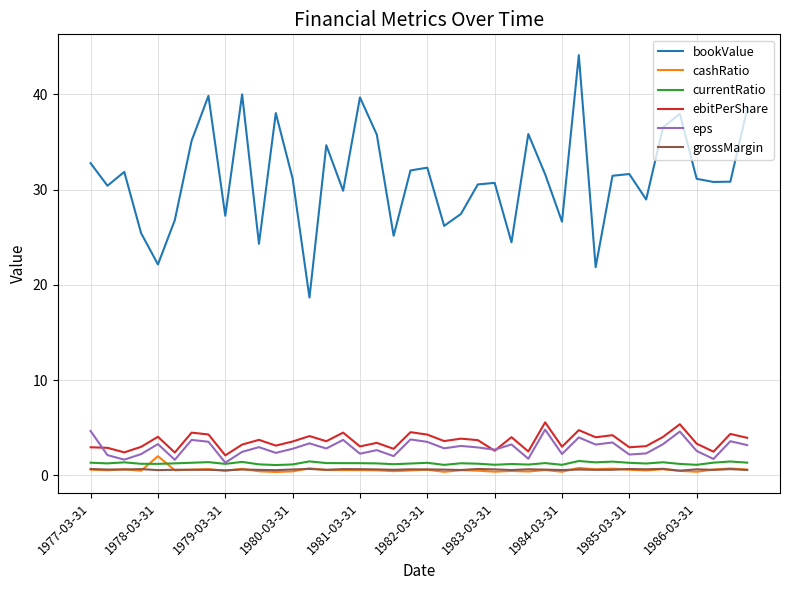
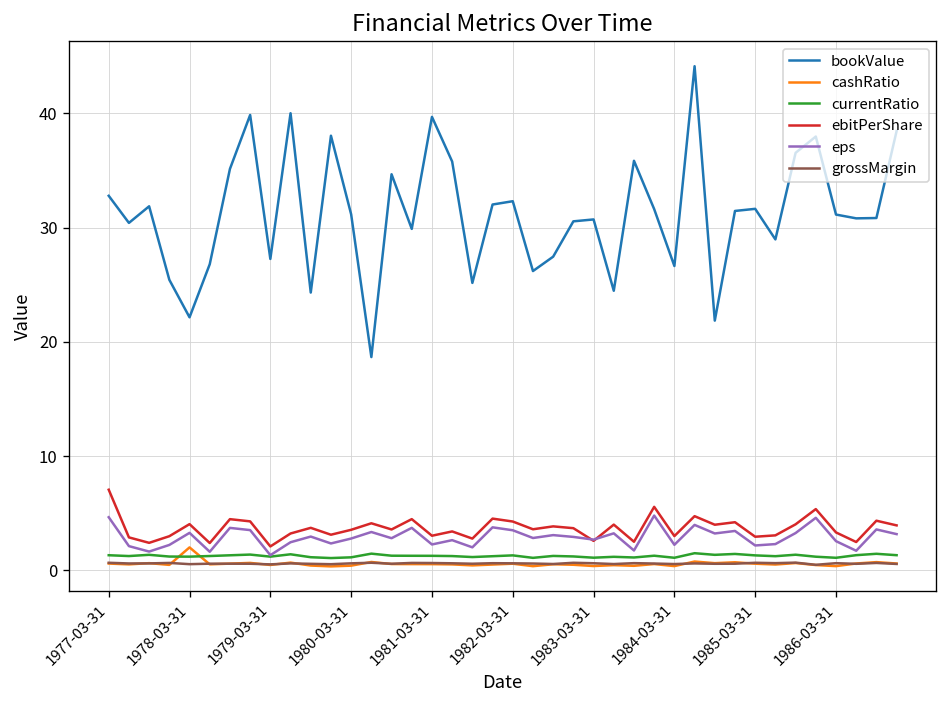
  {
    "bookValue": {
      "1977-03-31": 33,
      "1978-03-31": 22,
      "1979-03-31": 27,
      "1980-03-31": 31,
      "1981-03-31": 40,
      "1982-03-31": 32,
      "1983-03-31": 31,
      "1984-03-31": 27,
      "1985-03-31": 32,
      "1986-03-31": 31
    },
    "cashRatio": {
      "1978-03-31": 2
    },
    "currentRatio": {
      "1977-03-31": 1,
      "1978-03-31": 1,
      "1980-03-31": 1,
      "1981-03-31": 1,
      "1982-03-31": 1,
      "1983-03-31": 1,
      "1984-03-31": 1,
      "1985-03-31": 1,
      "1986-03-31": 1
    },
    "ebitPerShare": {
-     "1977-03-31": 3,
+     "1977-03-31": 7,
      "1978-03-31": 4,
      "1979-03-31": 2,
      "1980-03-31": 4,
      "1981-03-31": 3,
      "1982-03-31": 4,
      "1984-03-31": 3,
      "1985-03-31": 3,
      "1986-03-31": 3
    },
    "eps": {
      "1977-03-31": 5,
      "1978-03-31": 3,
      "1980-03-31": 3,
      "1981-03-31": 2,
      "1982-03-31": 4,
      "1984-03-31": 2,
      "1985-03-31": 2,
      "1986-03-31": 3
    },
    "grossMargin": {
      "1978-03-31": 1
    }
  }
